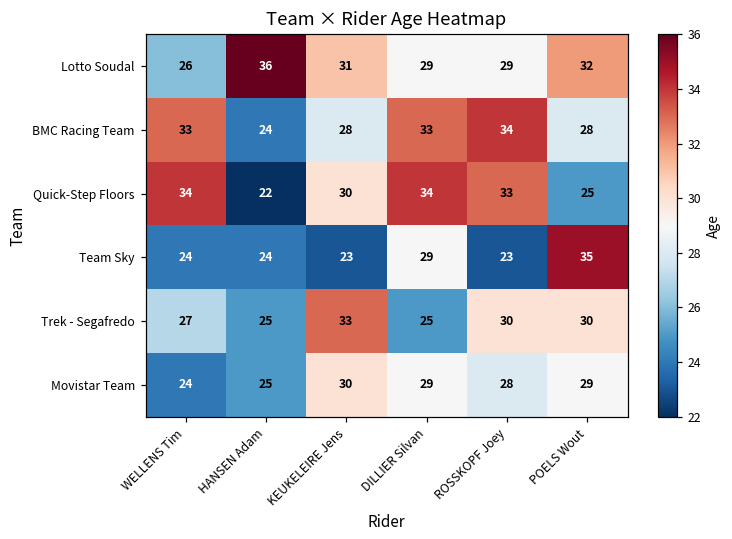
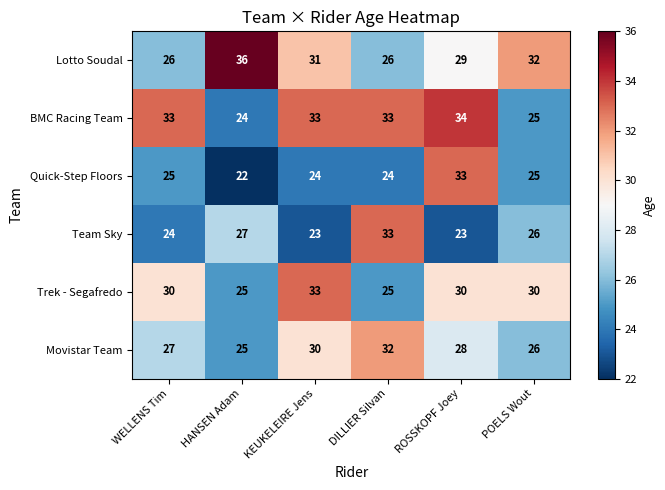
  {
    "Lotto Soudal": {
      "WELLENS Tim": 26,
      "HANSEN Adam": 36,
      "KEUKELEIRE Jens": 31,
-     "DILLIER Silvan": 29,
+     "DILLIER Silvan": 26,
      "ROSSKOPF Joey": 29,
      "POELS Wout": 32
    },
    "BMC Racing Team": {
      "WELLENS Tim": 33,
      "HANSEN Adam": 24,
-     "KEUKELEIRE Jens": 28,
+     "KEUKELEIRE Jens": 33,
      "DILLIER Silvan": 33,
      "ROSSKOPF Joey": 34,
-     "POELS Wout": 28
+     "POELS Wout": 25
    },
    "Quick-Step Floors": {
-     "WELLENS Tim": 34,
+     "WELLENS Tim": 25,
      "HANSEN Adam": 22,
-     "KEUKELEIRE Jens": 30,
-     "DILLIER Silvan": 34,
+     "KEUKELEIRE Jens": 24,
+     "DILLIER Silvan": 24,
      "ROSSKOPF Joey": 33,
      "POELS Wout": 25
    },
    "Team Sky": {
      "WELLENS Tim": 24,
-     "HANSEN Adam": 24,
+     "HANSEN Adam": 27,
      "KEUKELEIRE Jens": 23,
-     "DILLIER Silvan": 29,
+     "DILLIER Silvan": 33,
      "ROSSKOPF Joey": 23,
-     "POELS Wout": 35
+     "POELS Wout": 26
    },
    "Trek - Segafredo": {
-     "WELLENS Tim": 27,
+     "WELLENS Tim": 30,
      "HANSEN Adam": 25,
      "KEUKELEIRE Jens": 33,
      "DILLIER Silvan": 25,
      "ROSSKOPF Joey": 30,
      "POELS Wout": 30
    },
    "Movistar Team": {
-     "WELLENS Tim": 24,
+     "WELLENS Tim": 27,
      "HANSEN Adam": 25,
      "KEUKELEIRE Jens": 30,
-     "DILLIER Silvan": 29,
+     "DILLIER Silvan": 32,
      "ROSSKOPF Joey": 28,
-     "POELS Wout": 29
+     "POELS Wout": 26
    }
  }
